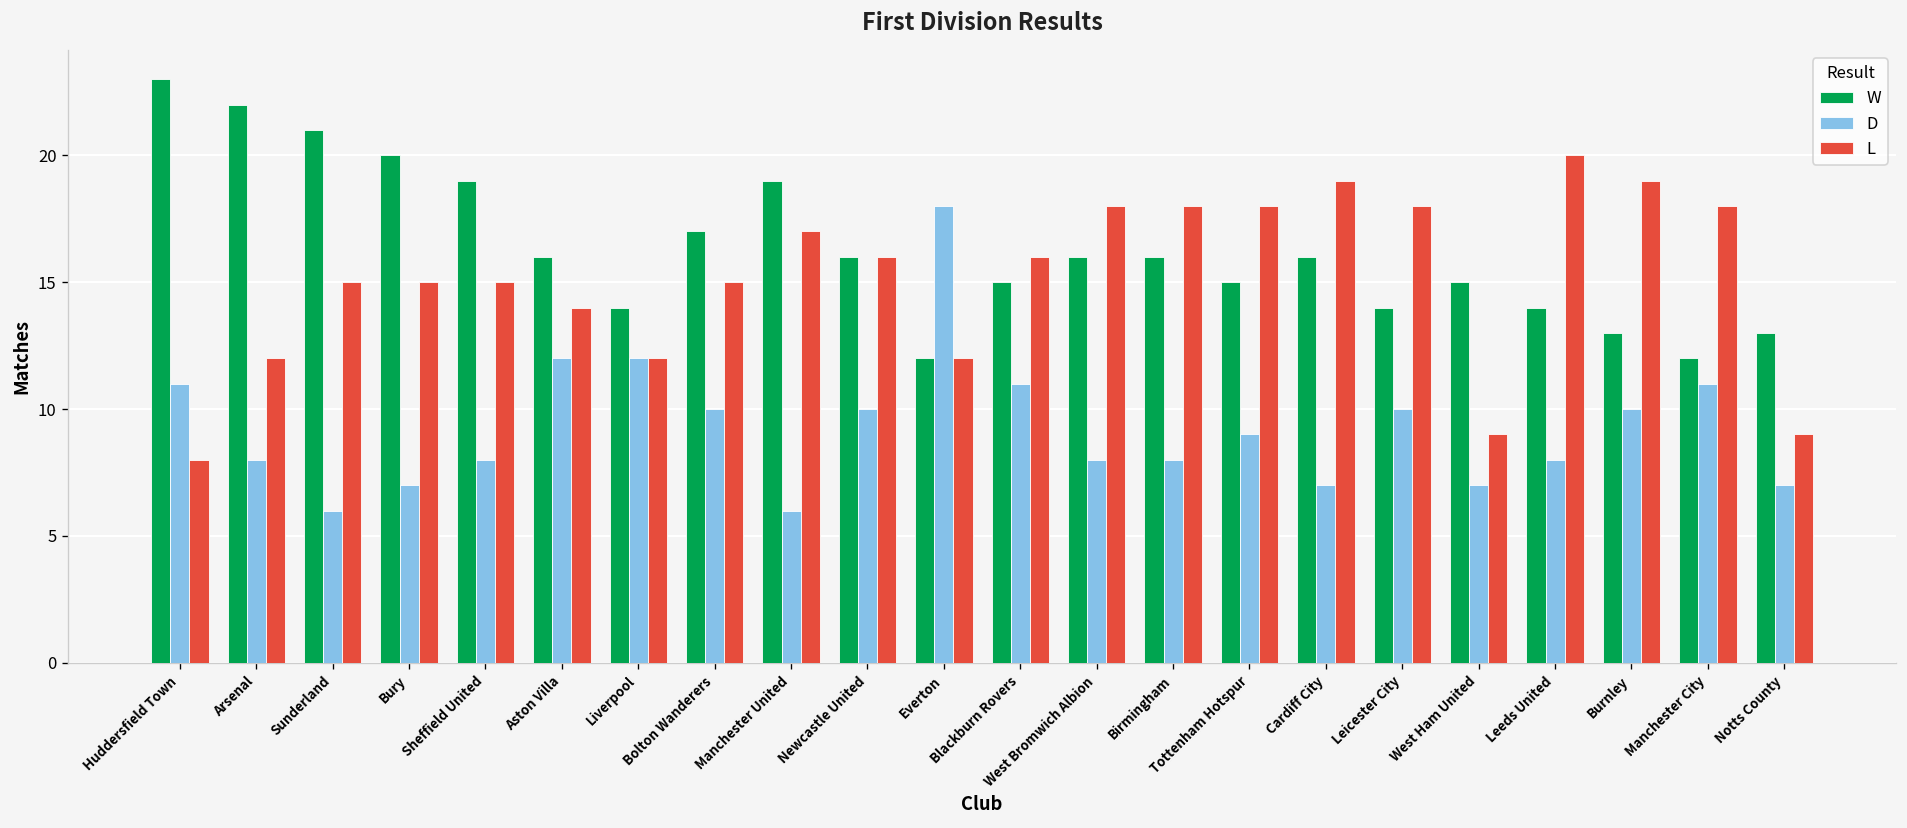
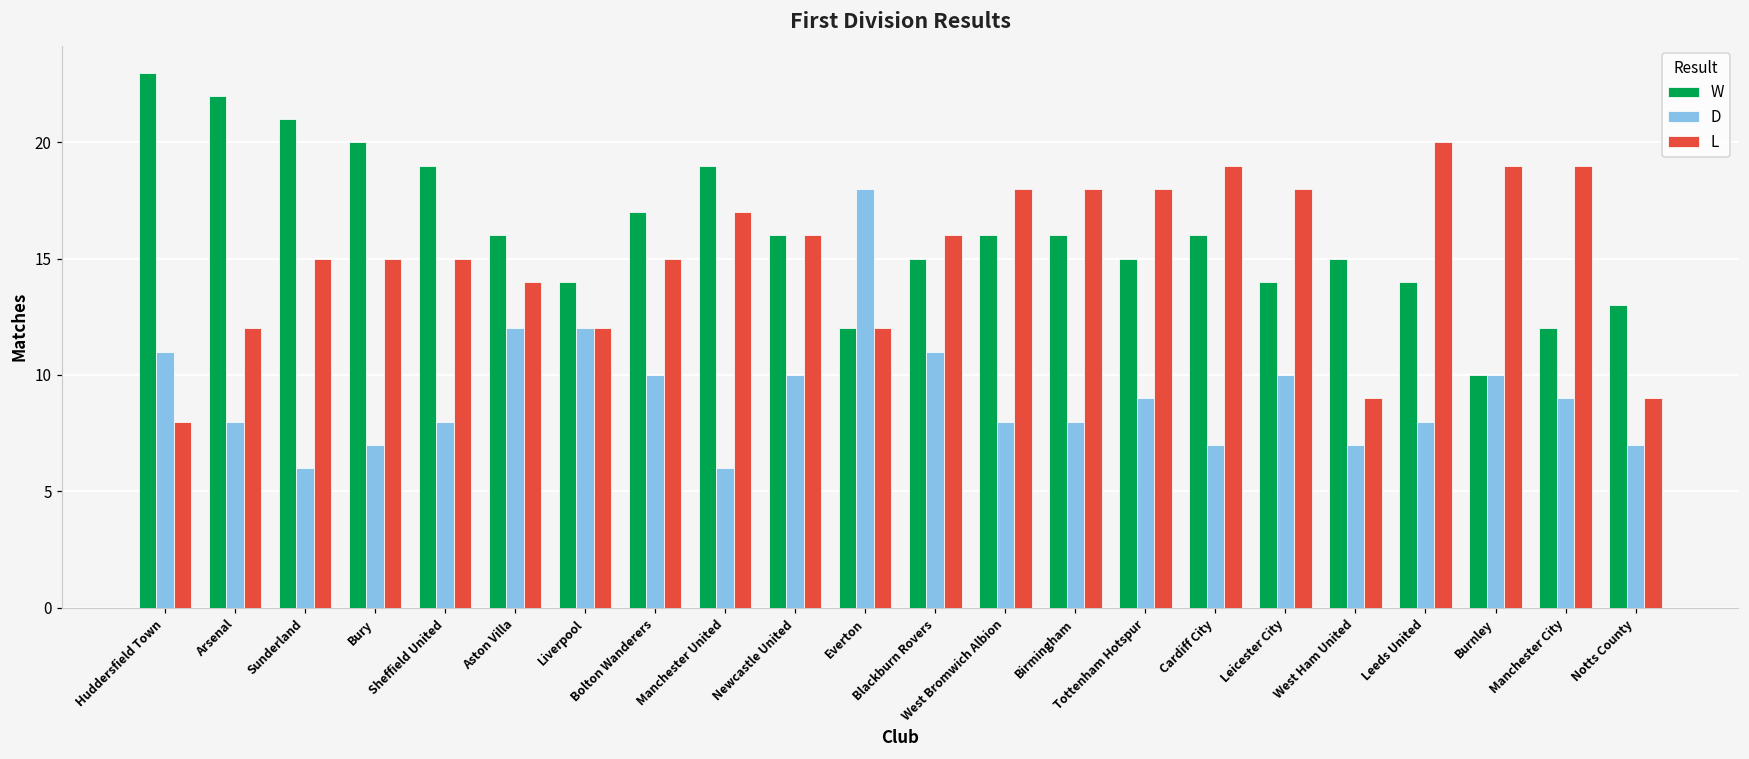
  {
    "W": {
      "Huddersfield Town": 23,
      "Arsenal": 22,
      "Sunderland": 21,
      "Bury": 20,
      "Sheffield United": 19,
      "Aston Villa": 16,
      "Liverpool": 14,
      "Bolton Wanderers": 17,
      "Manchester United": 19,
      "Newcastle United": 16,
      "Everton": 12,
      "Blackburn Rovers": 15,
      "West Bromwich Albion": 16,
      "Birmingham": 16,
      "Tottenham Hotspur": 15,
      "Cardiff City": 16,
      "Leicester City": 14,
      "West Ham United": 15,
      "Leeds United": 14,
-     "Burnley": 13,
+     "Burnley": 10,
      "Manchester City": 12,
      "Notts County": 13
    },
    "D": {
      "Huddersfield Town": 11,
      "Arsenal": 8,
      "Sunderland": 6,
      "Bury": 7,
      "Sheffield United": 8,
      "Aston Villa": 12,
      "Liverpool": 12,
      "Bolton Wanderers": 10,
      "Manchester United": 6,
      "Newcastle United": 10,
      "Everton": 18,
      "Blackburn Rovers": 11,
      "West Bromwich Albion": 8,
      "Birmingham": 8,
      "Tottenham Hotspur": 9,
      "Cardiff City": 7,
      "Leicester City": 10,
      "West Ham United": 7,
      "Leeds United": 8,
      "Burnley": 10,
-     "Manchester City": 11,
+     "Manchester City": 9,
      "Notts County": 7
    },
    "L": {
      "Huddersfield Town": 8,
      "Arsenal": 12,
      "Sunderland": 15,
      "Bury": 15,
      "Sheffield United": 15,
      "Aston Villa": 14,
      "Liverpool": 12,
      "Bolton Wanderers": 15,
      "Manchester United": 17,
      "Newcastle United": 16,
      "Everton": 12,
      "Blackburn Rovers": 16,
      "West Bromwich Albion": 18,
      "Birmingham": 18,
      "Tottenham Hotspur": 18,
      "Cardiff City": 19,
      "Leicester City": 18,
      "West Ham United": 9,
      "Leeds United": 20,
      "Burnley": 19,
-     "Manchester City": 18,
+     "Manchester City": 19,
      "Notts County": 9
    }
  }
